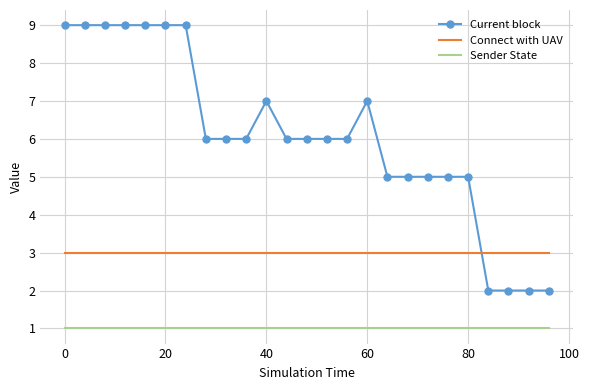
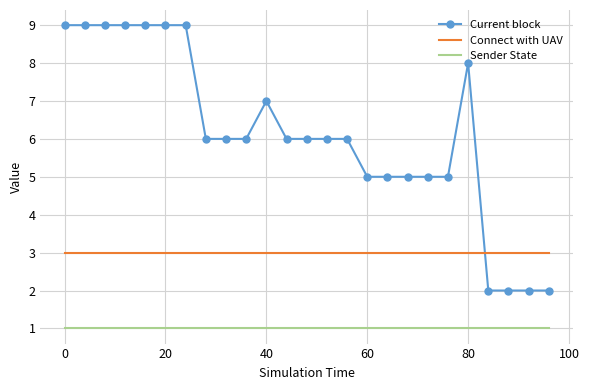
  {
    "Current block": {
      "0": 9,
      "20": 9,
      "40": 7,
-     "60": 7,
-     "80": 5
+     "60": 5,
+     "80": 8
    },
    "Connect with UAV": {
      "0": 3,
      "20": 3,
      "40": 3,
      "60": 3,
      "80": 3
    },
    "Sender State": {
      "0": 1,
      "20": 1,
      "40": 1,
      "60": 1,
      "80": 1
    }
  }
